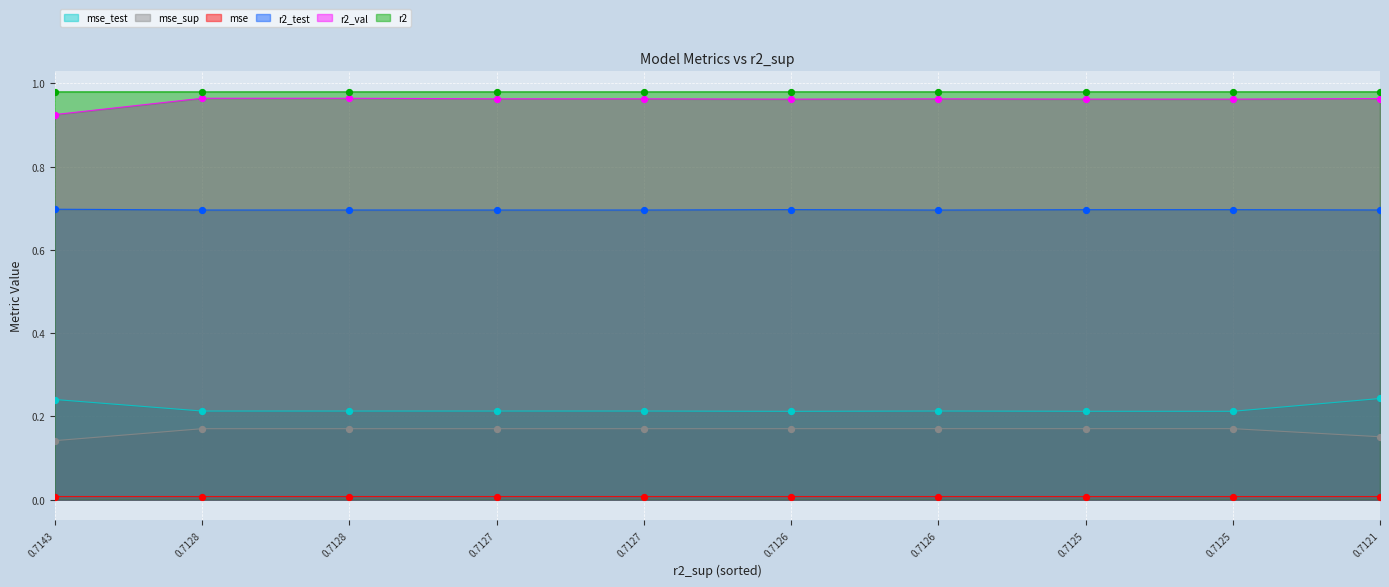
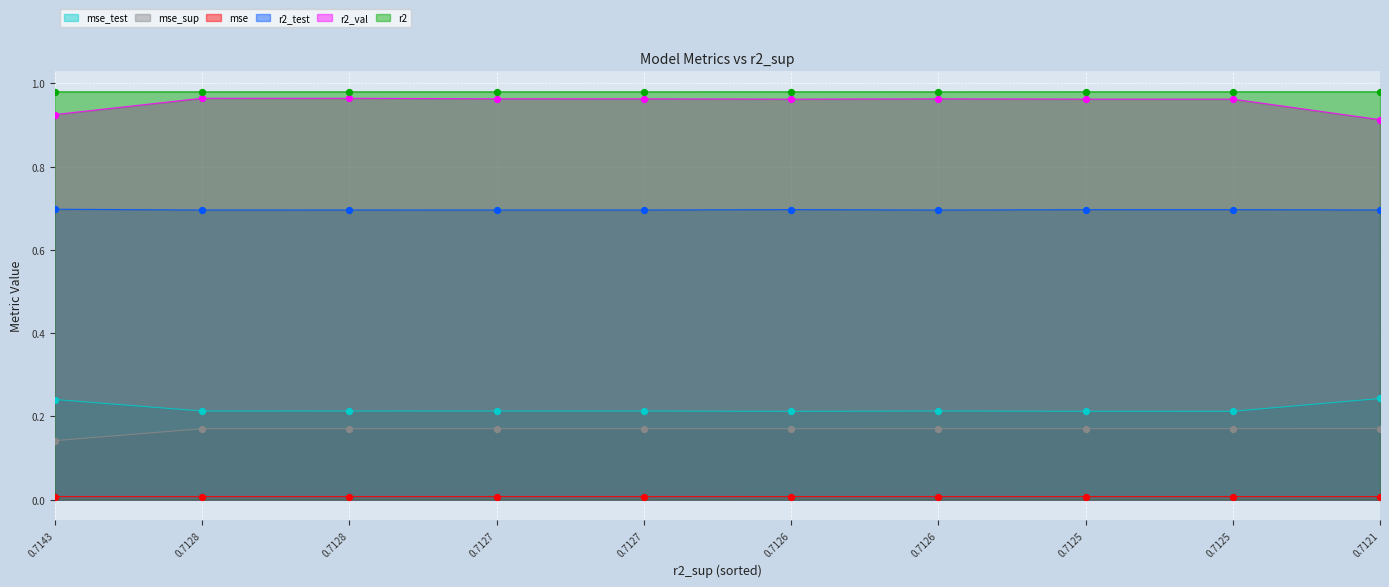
  {
    "mse_test": {
      "0.7143": 0.24,
      "0.7121": 0.24
    },
    "mse_sup": {
      "0.7143": 0.14,
-     "0.7121": 0.15
+     "0.7121": 0.17
    },
    "mse": {
      "0.7143": 0.01,
      "0.7121": 0.01
    },
    "r2_test": {
      "0.7143": 0.70,
      "0.7121": 0.70
    },
    "r2_val": {
      "0.7143": 0.93,
-     "0.7121": 0.96
+     "0.7121": 0.91
    },
    "r2": {
      "0.7143": 0.98,
      "0.7121": 0.98
    }
  }
